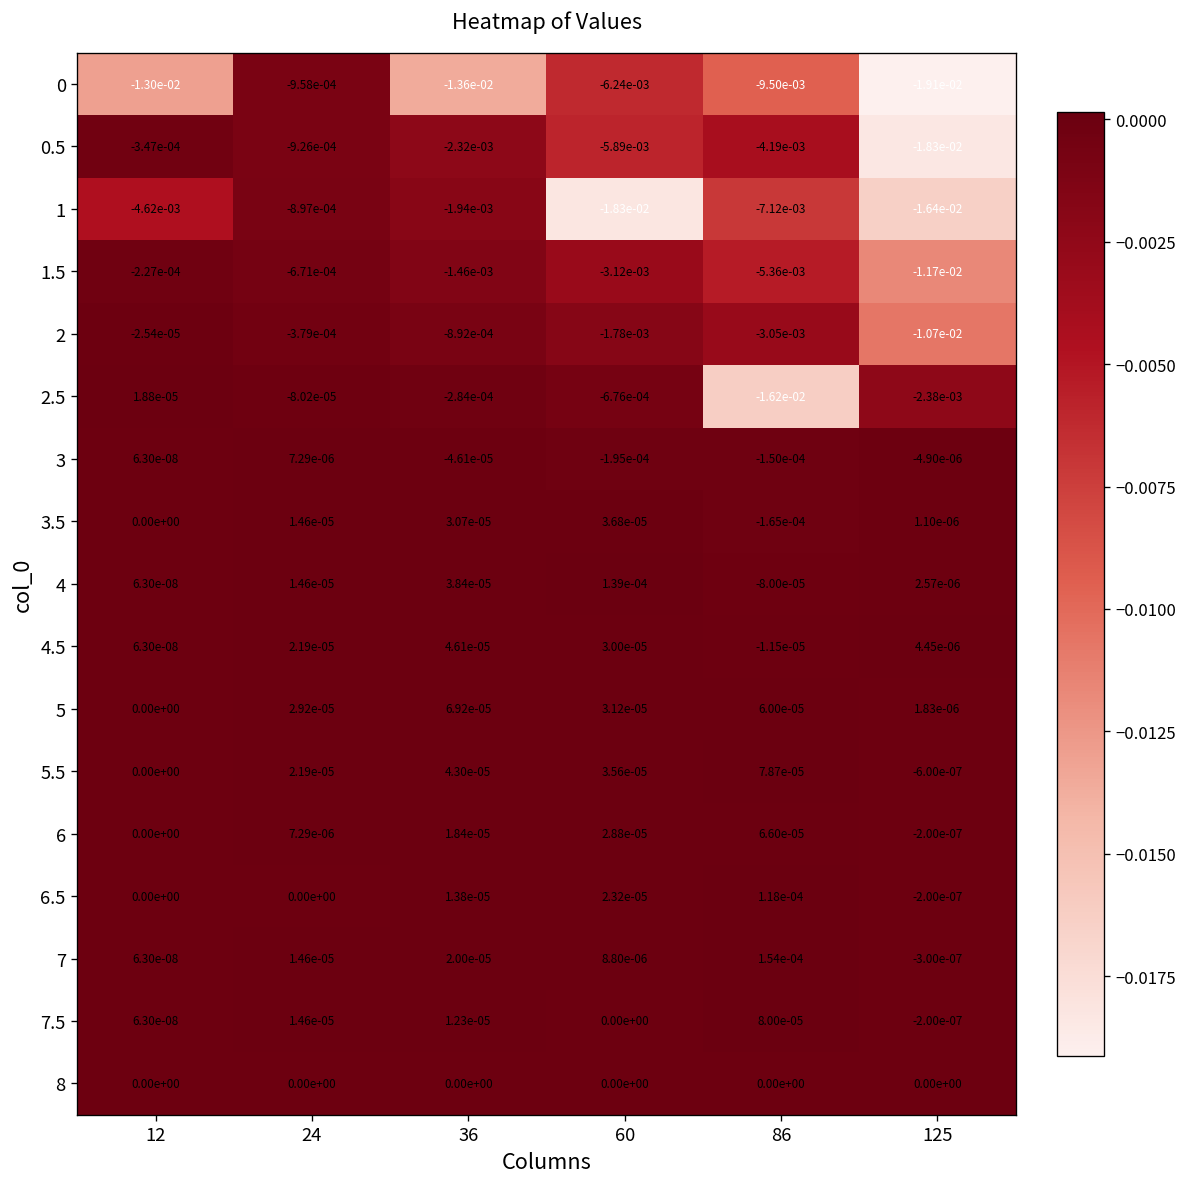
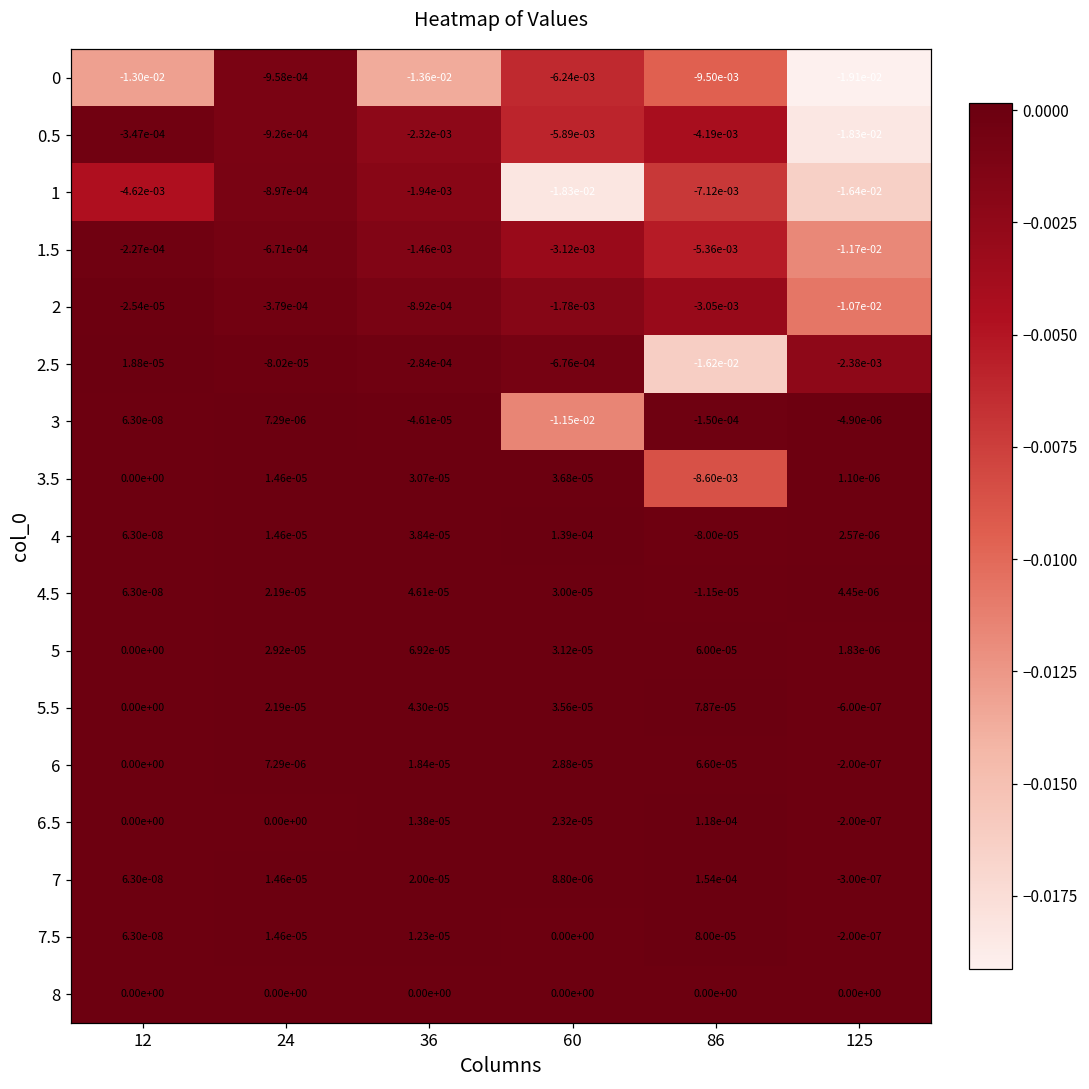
  {
    "0": {
      "12": "-1.30e-02",
      "24": "-9.58e-04",
      "36": "-1.36e-02",
      "60": "-6.24e-03",
      "86": "-9.50e-03"
    },
    "0.5": {
      "12": "-3.47e-04",
      "24": "-9.26e-04",
      "36": "-2.32e-03",
      "60": "-5.89e-03",
      "86": "-4.19e-03"
    },
    "1": {
      "12": "-4.62e-03",
      "24": "-8.97e-04",
      "36": "-1.94e-03",
      "86": "-7.12e-03",
      "125": "-1.64e-02"
    },
    "1.5": {
      "12": "-2.27e-04",
      "24": "-6.71e-04",
      "36": "-1.46e-03",
      "60": "-3.12e-03",
      "86": "-5.36e-03",
      "125": "-1.17e-02"
    },
    "2": {
      "12": "-2.54e-05",
      "24": "-3.79e-04",
      "36": "-8.92e-04",
      "60": "-1.78e-03",
      "86": "-3.05e-03",
      "125": "-1.07e-02"
    },
    "2.5": {
      "12": "1.88e-05",
      "24": "-8.02e-05",
      "36": "-2.84e-04",
      "60": "-6.76e-04",
      "86": "-1.62e-02",
      "125": "-2.38e-03"
    },
    "3": {
      "12": "6.30e-08",
      "24": "7.29e-06",
      "36": "-4.61e-05",
-     "60": "-1.95e-04",
+     "60": "-1.15e-02",
      "86": "-1.50e-04",
      "125": "-4.90e-06"
    },
    "3.5": {
      "12": "0.00e+00",
      "24": "1.46e-05",
      "36": "3.07e-05",
      "60": "3.68e-05",
-     "86": "-1.65e-04",
+     "86": "-8.60e-03",
      "125": "1.10e-06"
    },
    "4": {
      "12": "6.30e-08",
      "24": "1.46e-05",
      "36": "3.84e-05",
      "60": "1.39e-04",
      "86": "-8.00e-05",
      "125": "2.57e-06"
    },
    "4.5": {
      "12": "6.30e-08",
      "24": "2.19e-05",
      "36": "4.61e-05",
      "60": "3.00e-05",
      "86": "-1.15e-05",
      "125": "4.45e-06"
    },
    "5": {
      "12": "0.00e+00",
      "24": "2.92e-05",
      "36": "6.92e-05",
      "60": "3.12e-05",
      "86": "6.00e-05",
      "125": "1.83e-06"
    },
    "5.5": {
      "12": "0.00e+00",
      "24": "2.19e-05",
      "36": "4.30e-05",
      "60": "3.56e-05",
      "86": "7.87e-05",
      "125": "-6.00e-07"
    },
    "6": {
      "12": "0.00e+00",
      "24": "7.29e-06",
      "36": "1.84e-05",
      "60": "2.88e-05",
      "86": "6.60e-05",
      "125": "-2.00e-07"
    },
    "6.5": {
      "12": "0.00e+00",
      "24": "0.00e+00",
      "36": "1.38e-05",
      "60": "2.32e-05",
      "86": "1.18e-04",
      "125": "-2.00e-07"
    },
    "7": {
      "12": "6.30e-08",
      "24": "1.46e-05",
      "36": "2.00e-05",
      "60": "8.80e-06",
      "86": "1.54e-04",
      "125": "-3.00e-07"
    },
    "7.5": {
      "12": "6.30e-08",
      "24": "1.46e-05",
      "36": "1.23e-05",
      "60": "0.00e+00",
      "86": "8.00e-05",
      "125": "-2.00e-07"
    },
    "8": {
      "12": "0.00e+00",
      "24": "0.00e+00",
      "36": "0.00e+00",
      "60": "0.00e+00",
      "86": "0.00e+00",
      "125": "0.00e+00"
    }
  }
